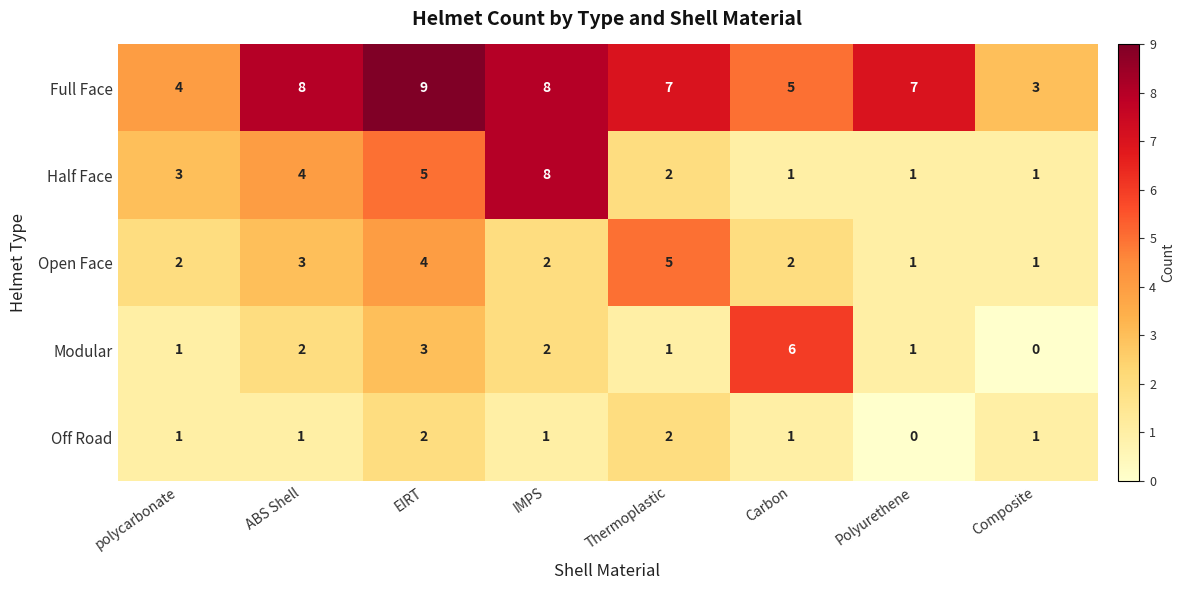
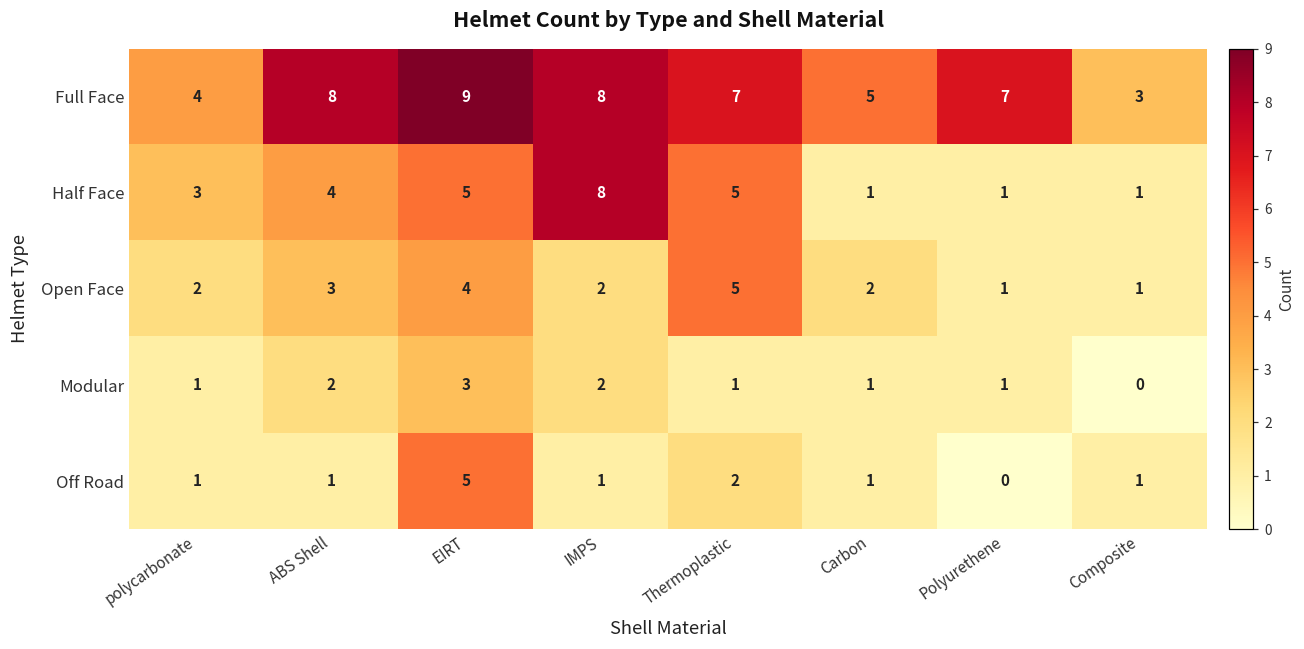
  {
    "Full Face": {
      "polycarbonate": 4,
      "ABS Shell": 8,
      "EIRT": 9,
      "IMPS": 8,
      "Thermoplastic": 7,
      "Carbon": 5,
      "Polyurethene": 7,
      "Composite": 3
    },
    "Half Face": {
      "polycarbonate": 3,
      "ABS Shell": 4,
      "EIRT": 5,
      "IMPS": 8,
-     "Thermoplastic": 2,
+     "Thermoplastic": 5,
      "Carbon": 1,
      "Polyurethene": 1,
      "Composite": 1
    },
    "Open Face": {
      "polycarbonate": 2,
      "ABS Shell": 3,
      "EIRT": 4,
      "IMPS": 2,
      "Thermoplastic": 5,
      "Carbon": 2,
      "Polyurethene": 1,
      "Composite": 1
    },
    "Modular": {
      "polycarbonate": 1,
      "ABS Shell": 2,
      "EIRT": 3,
      "IMPS": 2,
      "Thermoplastic": 1,
-     "Carbon": 6,
+     "Carbon": 1,
      "Polyurethene": 1,
      "Composite": 0
    },
    "Off Road": {
      "polycarbonate": 1,
      "ABS Shell": 1,
-     "EIRT": 2,
+     "EIRT": 5,
      "IMPS": 1,
      "Thermoplastic": 2,
      "Carbon": 1,
      "Polyurethene": 0,
      "Composite": 1
    }
  }
